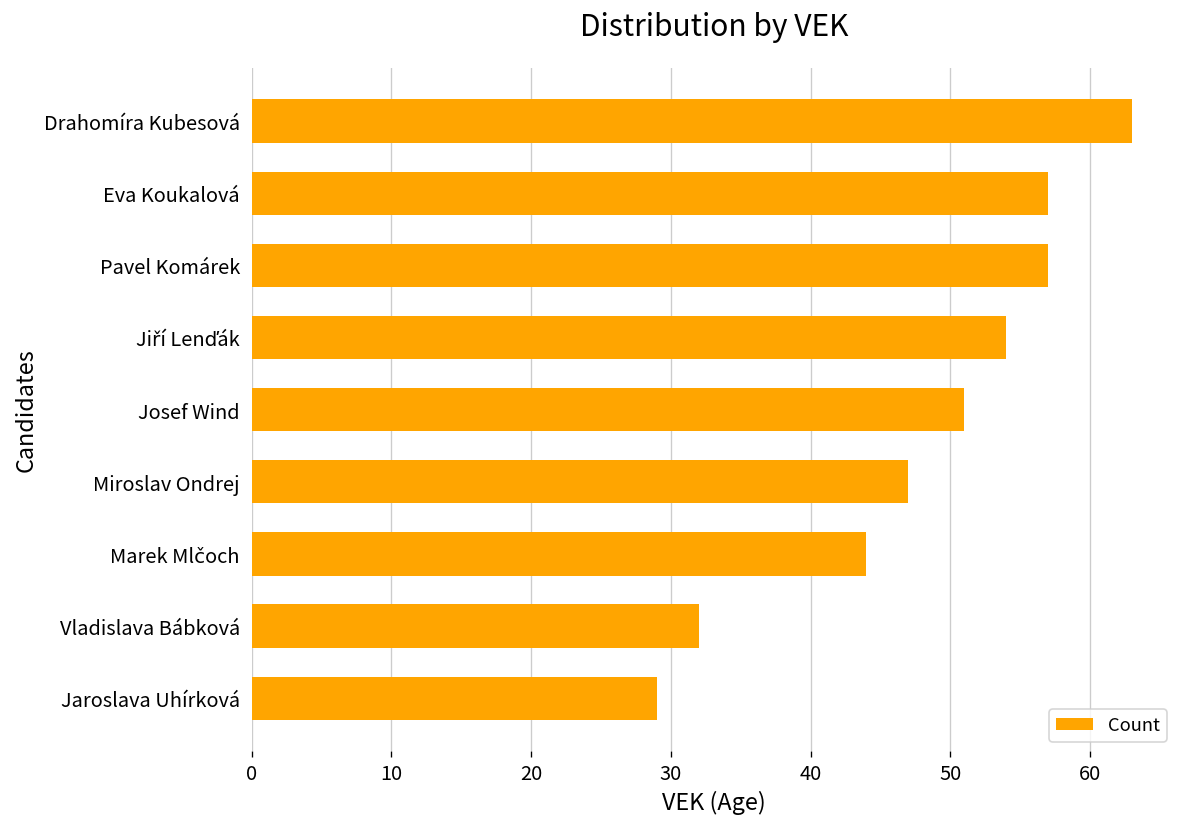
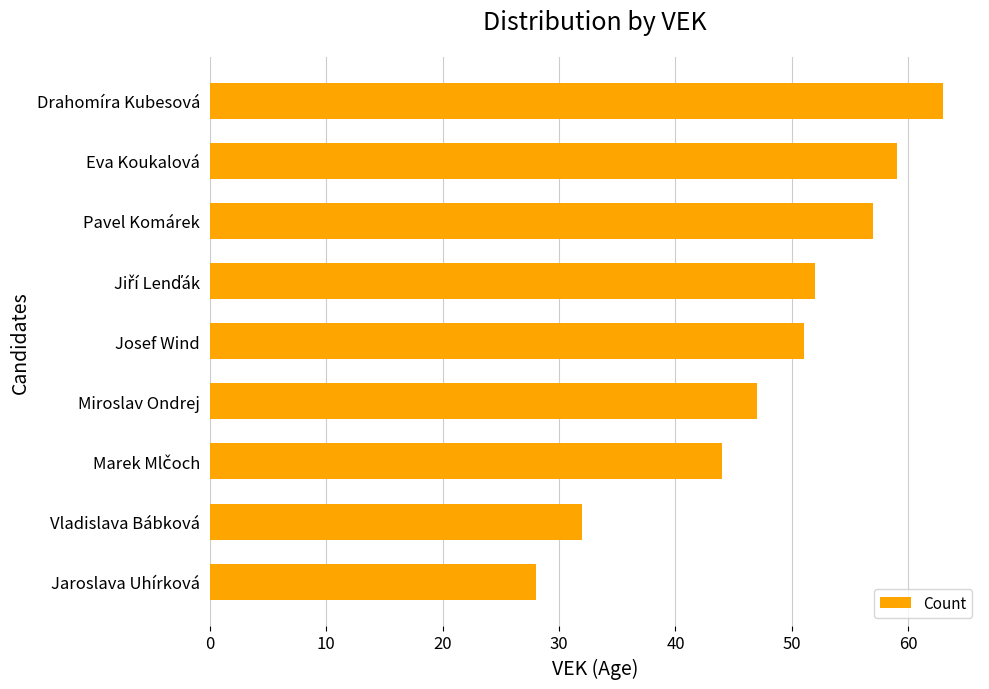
  {
    "Drahomíra Kubesová": 63,
-   "Eva Koukalová": 57,
+   "Eva Koukalová": 59,
    "Pavel Komárek": 57,
-   "Jiří Lenďák": 54,
+   "Jiří Lenďák": 52,
    "Josef Wind": 51,
    "Miroslav Ondrej": 47,
    "Marek Mlčoch": 44,
    "Vladislava Bábková": 32,
-   "Jaroslava Uhírková": 29
+   "Jaroslava Uhírková": 28
  }
